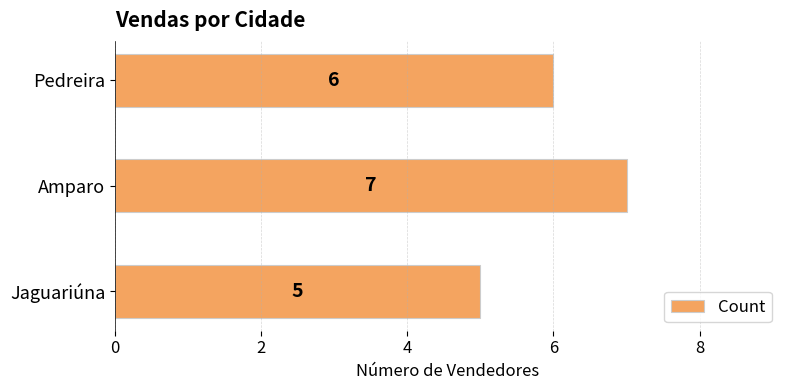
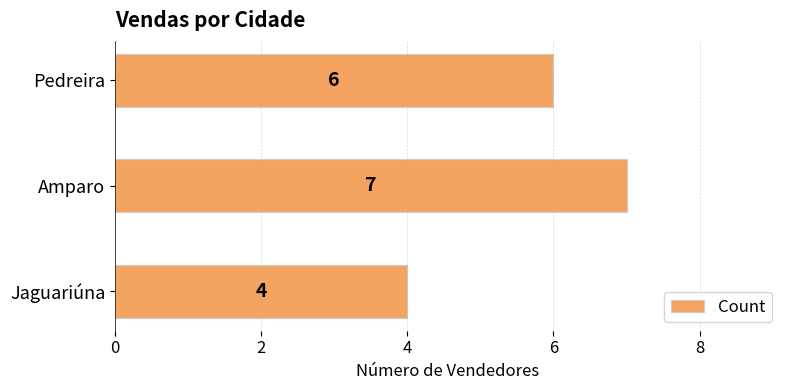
  {
    "Pedreira": 6,
    "Amparo": 7,
-   "Jaguariúna": 5
+   "Jaguariúna": 4
  }
